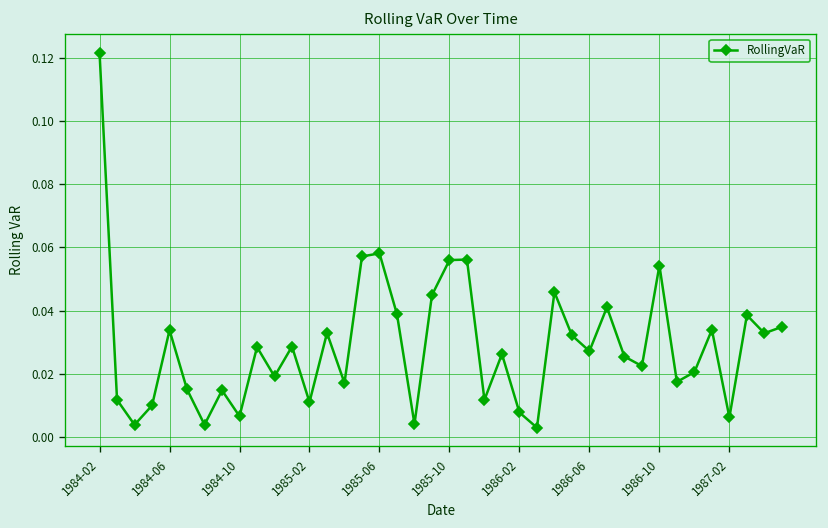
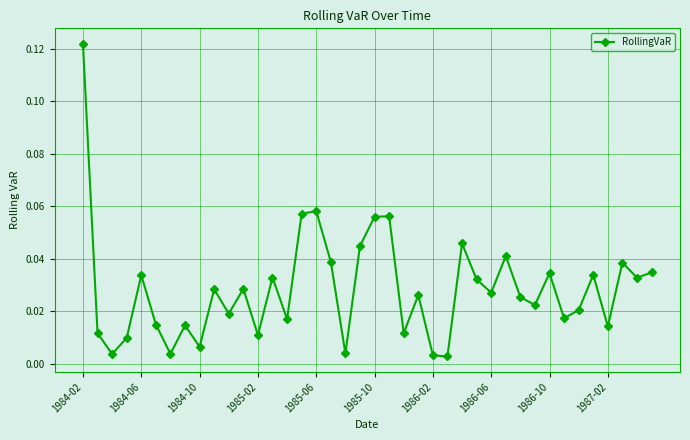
  {
    "1984-02": 0.122,
    "1984-06": 0.034,
    "1984-10": 0.006,
    "1985-02": 0.011,
    "1985-06": 0.058,
    "1985-10": 0.056,
-   "1986-02": 0.008,
+   "1986-02": 0.003,
    "1986-06": 0.027,
-   "1986-10": 0.054,
-   "1987-02": 0.006
+   "1986-10": 0.035,
+   "1987-02": 0.014
  }
